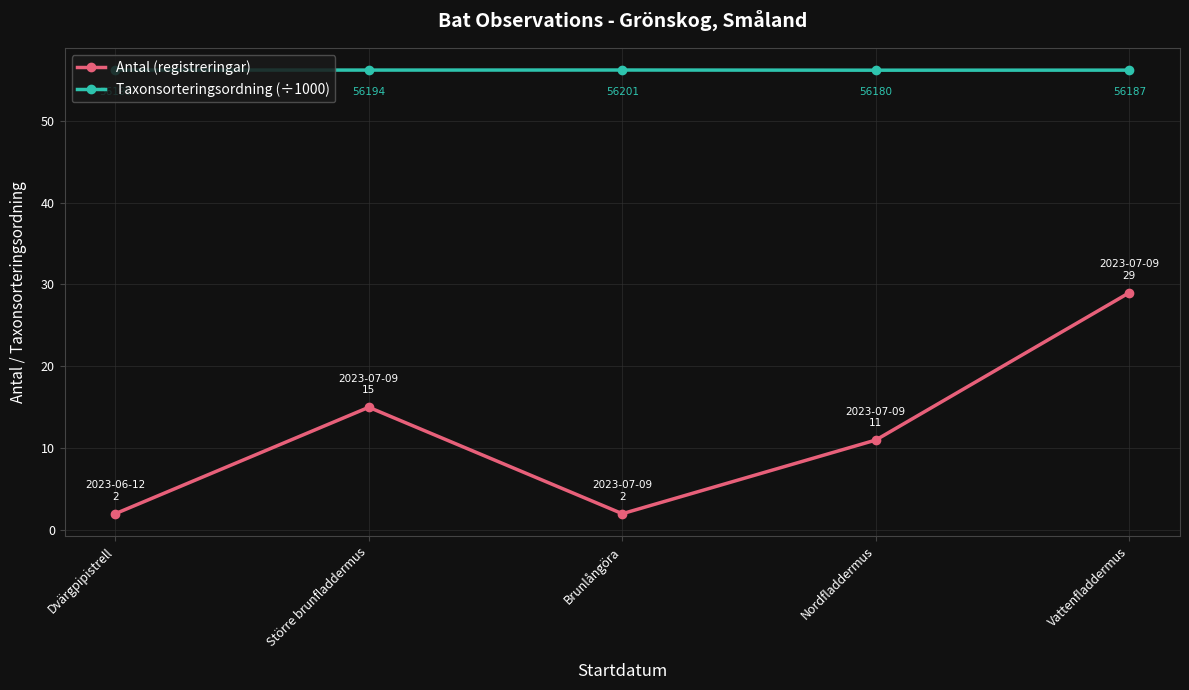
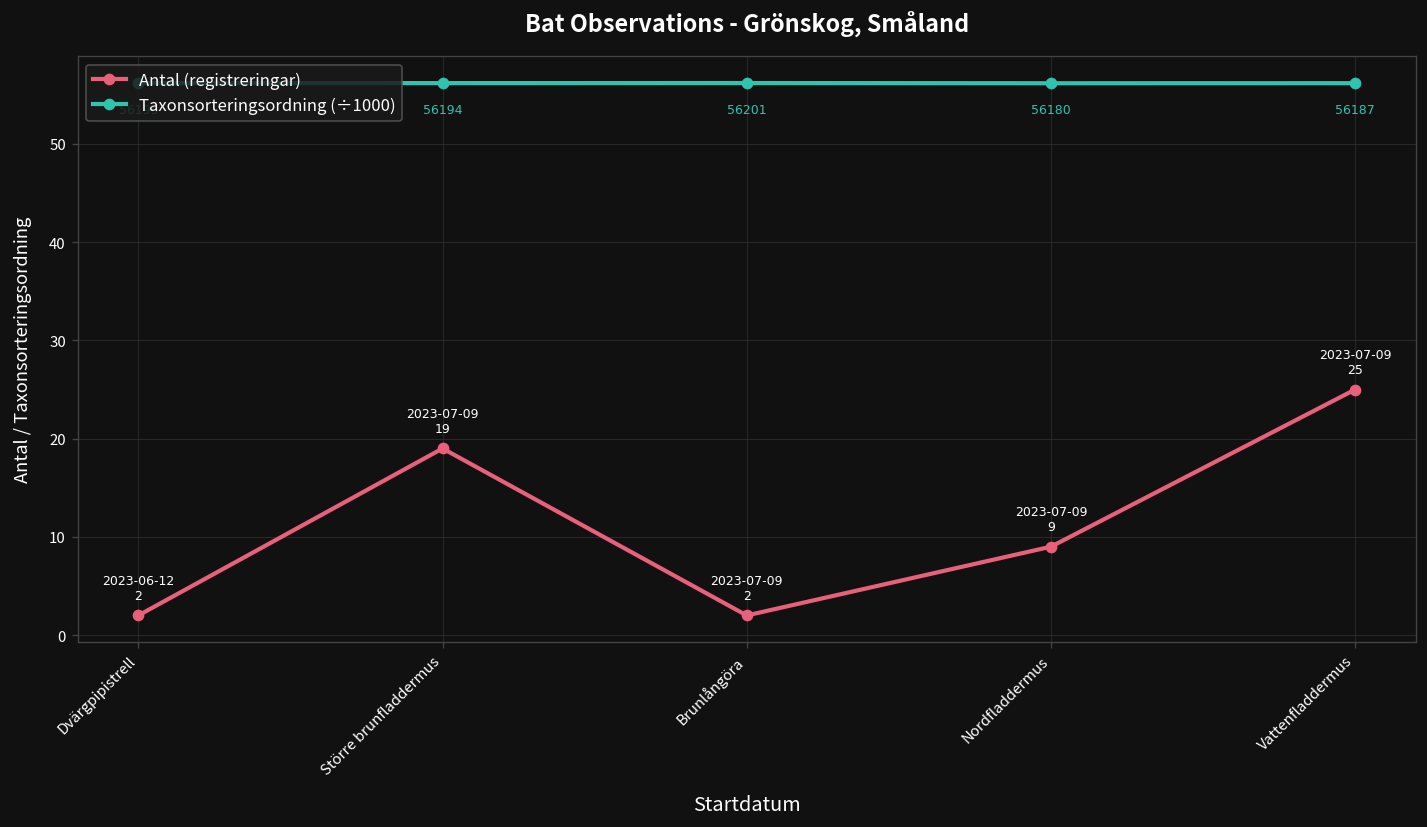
  {
    "Antal (registreringar)": {
      "Dvärgpipistrell": 2,
-     "Större brunfladdermus": 15,
+     "Större brunfladdermus": 19,
      "Brunlångöra": 2,
-     "Nordfladdermus": 11,
-     "Vattenfladdermus": 29
+     "Nordfladdermus": 9,
+     "Vattenfladdermus": 25
    }
  }
